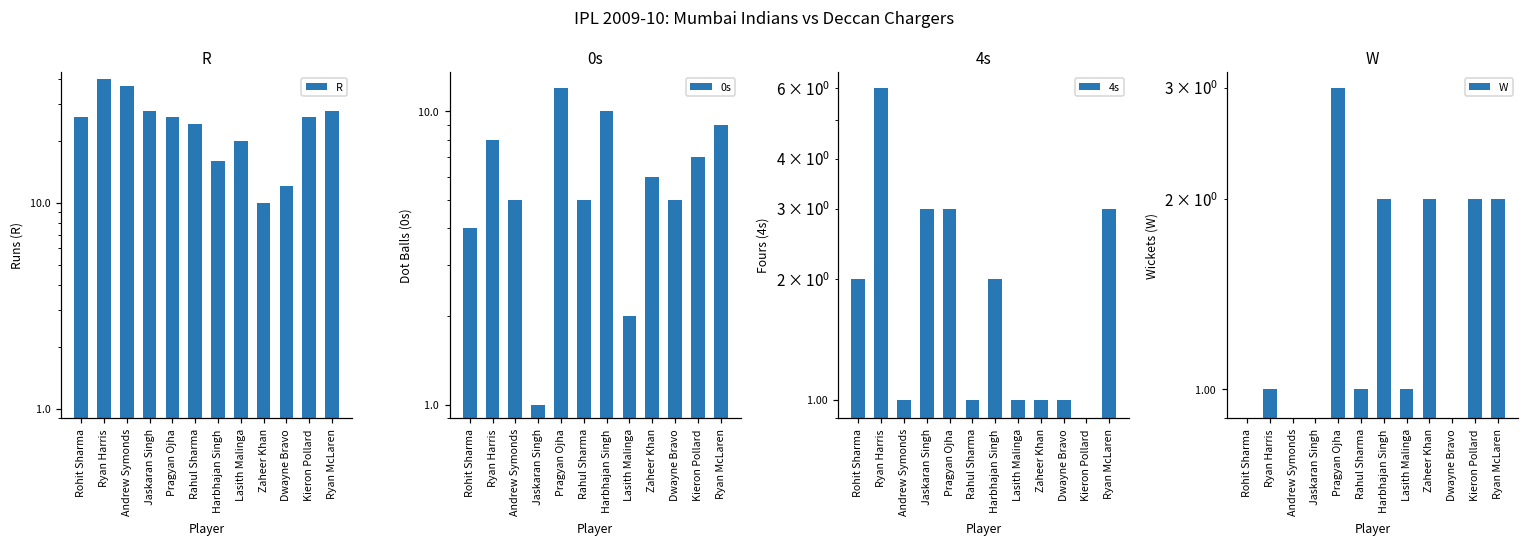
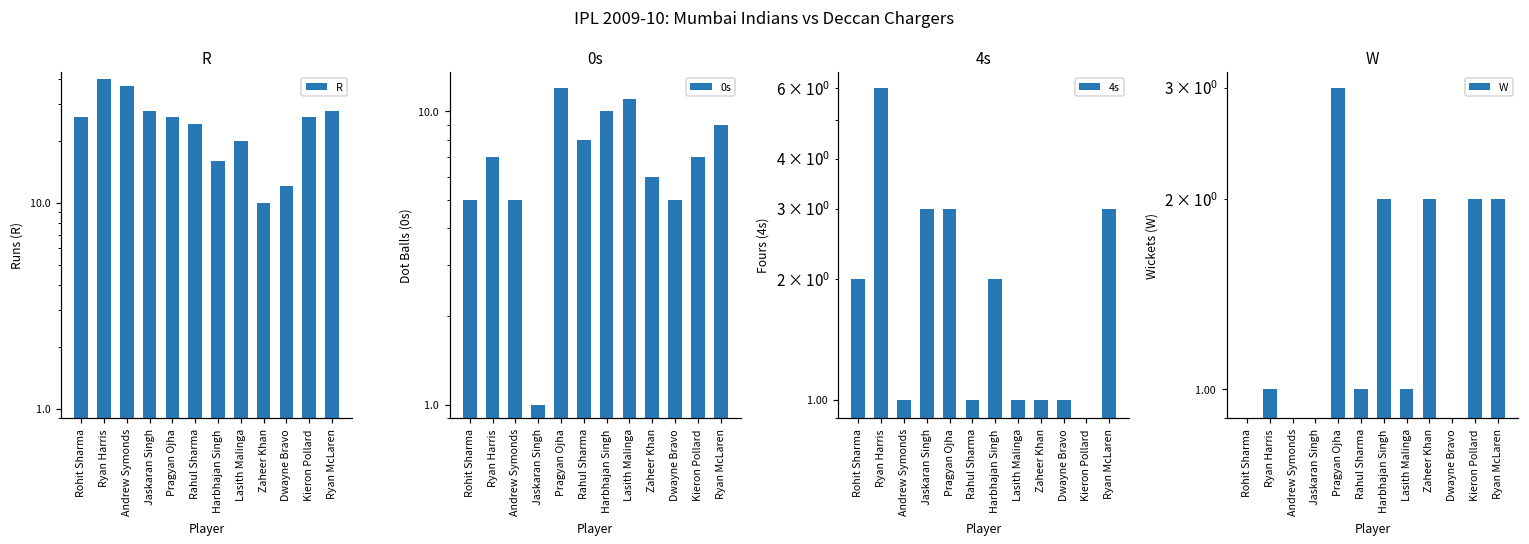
  {
    "R": {
      "Rohit Sharma": 26,
      "Ryan Harris": 40,
      "Andrew Symonds": 37,
      "Jaskaran Singh": 28,
      "Pragyan Ojha": 26,
      "Rahul Sharma": 24,
      "Harbhajan Singh": 16,
      "Lasith Malinga": 20,
      "Zaheer Khan": 10,
      "Dwayne Bravo": 12,
      "Kieron Pollard": 26,
      "Ryan McLaren": 28
    },
    "0s": {
-     "Rohit Sharma": 4,
-     "Ryan Harris": 8,
+     "Rohit Sharma": 5,
+     "Ryan Harris": 7,
      "Andrew Symonds": 5,
      "Jaskaran Singh": 1,
      "Pragyan Ojha": 12,
-     "Rahul Sharma": 5,
+     "Rahul Sharma": 8,
      "Harbhajan Singh": 10,
-     "Lasith Malinga": 2,
+     "Lasith Malinga": 11,
      "Zaheer Khan": 6,
      "Dwayne Bravo": 5,
      "Kieron Pollard": 7,
      "Ryan McLaren": 9
    }
  }
